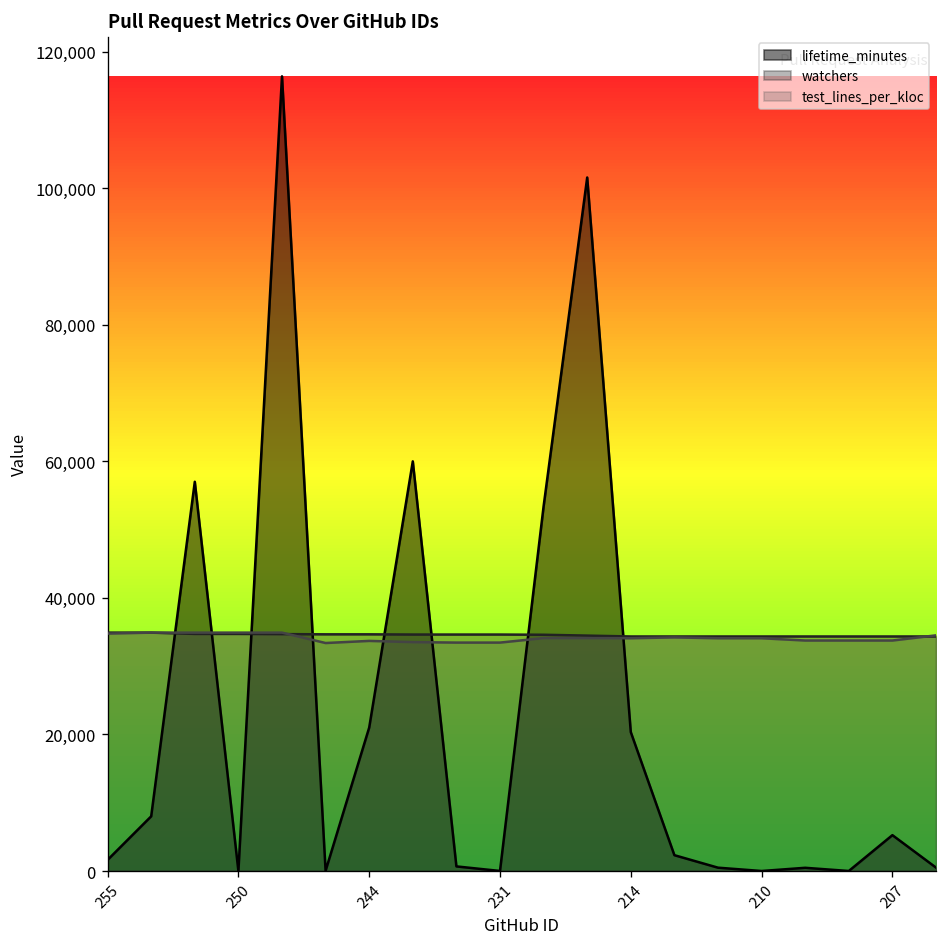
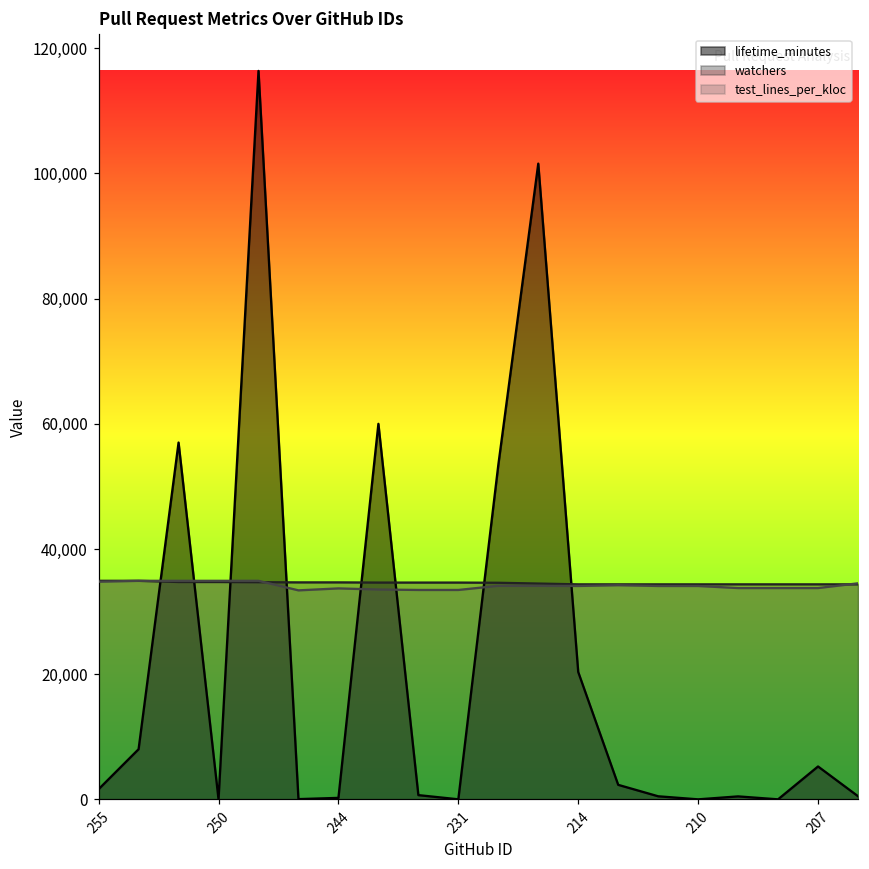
  {
    "lifetime_minutes": {
      "255": "2,000",
      "250": "0",
-     "244": "21,000",
+     "244": "0",
      "231": "0",
      "214": "20,000",
      "210": "0",
      "207": "5,000"
    }
  }
